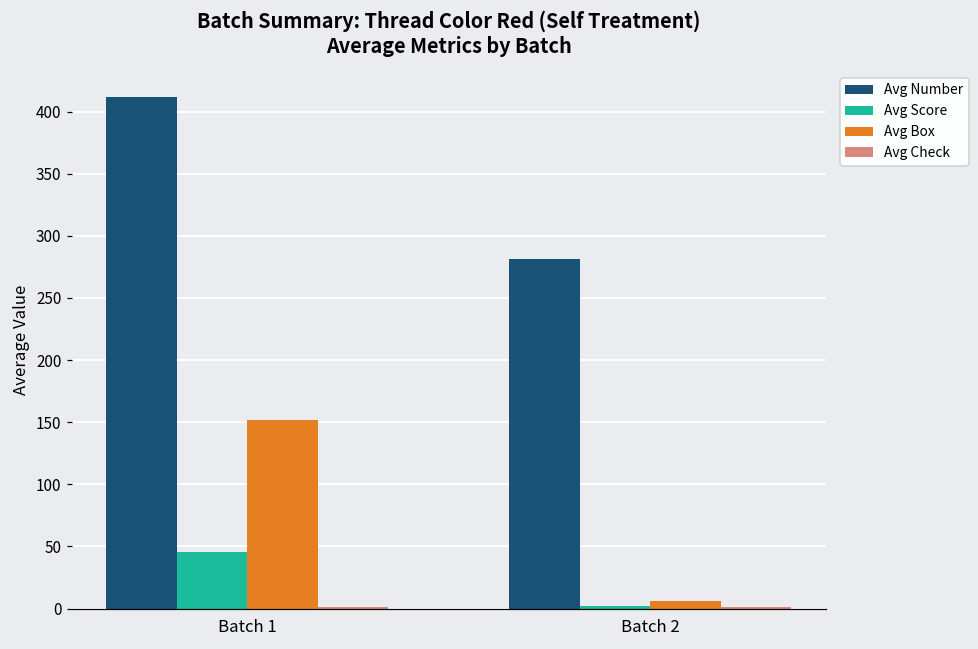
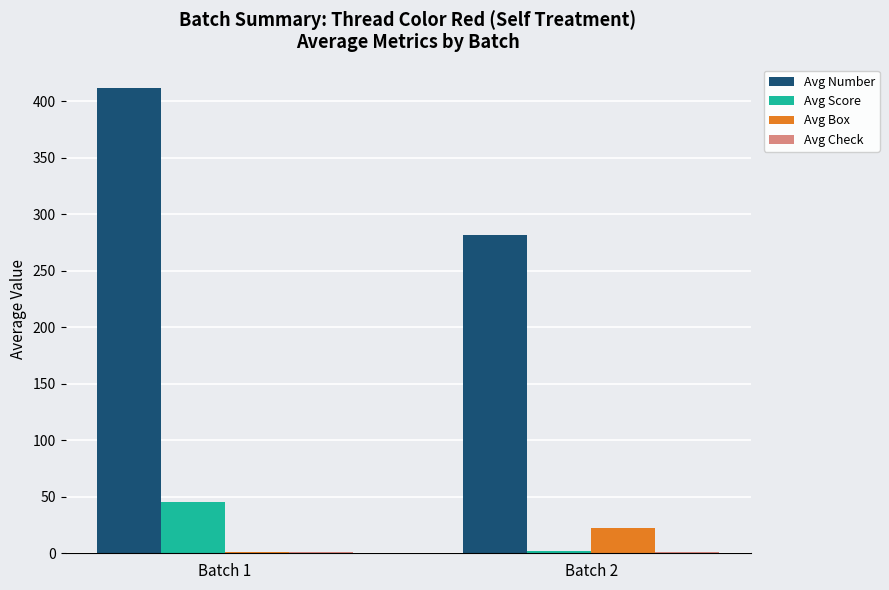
  {
    "Avg Number": {
      "Batch 1": 412,
      "Batch 2": 282
    },
    "Avg Score": {
      "Batch 1": 45
    },
    "Avg Box": {
-     "Batch 1": 152,
-     "Batch 2": 6
+     "Batch 1": 2,
+     "Batch 2": 22
    }
  }
